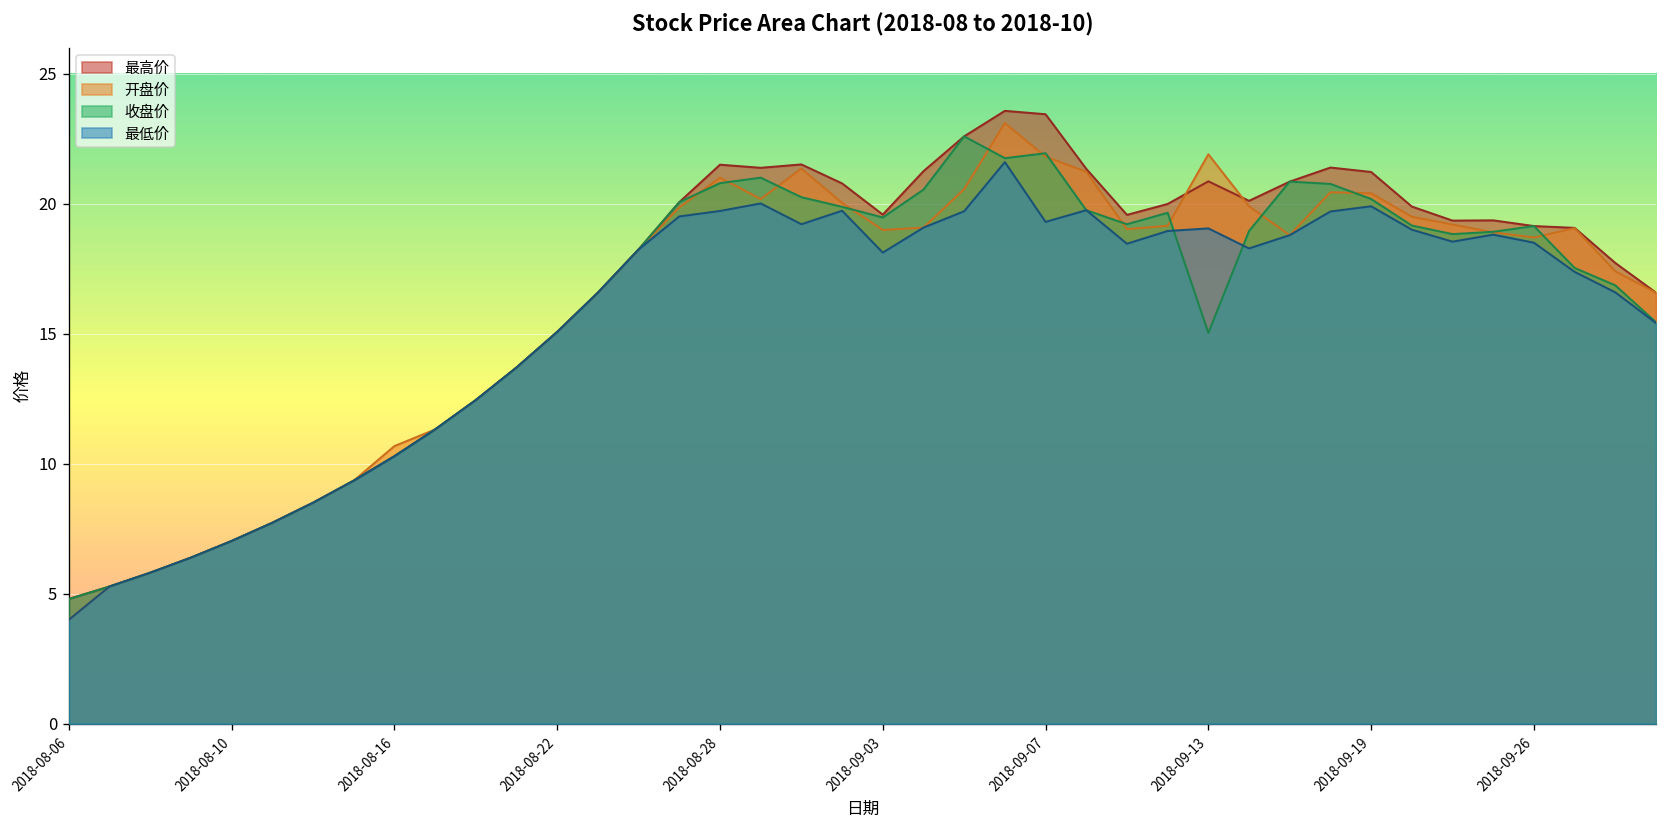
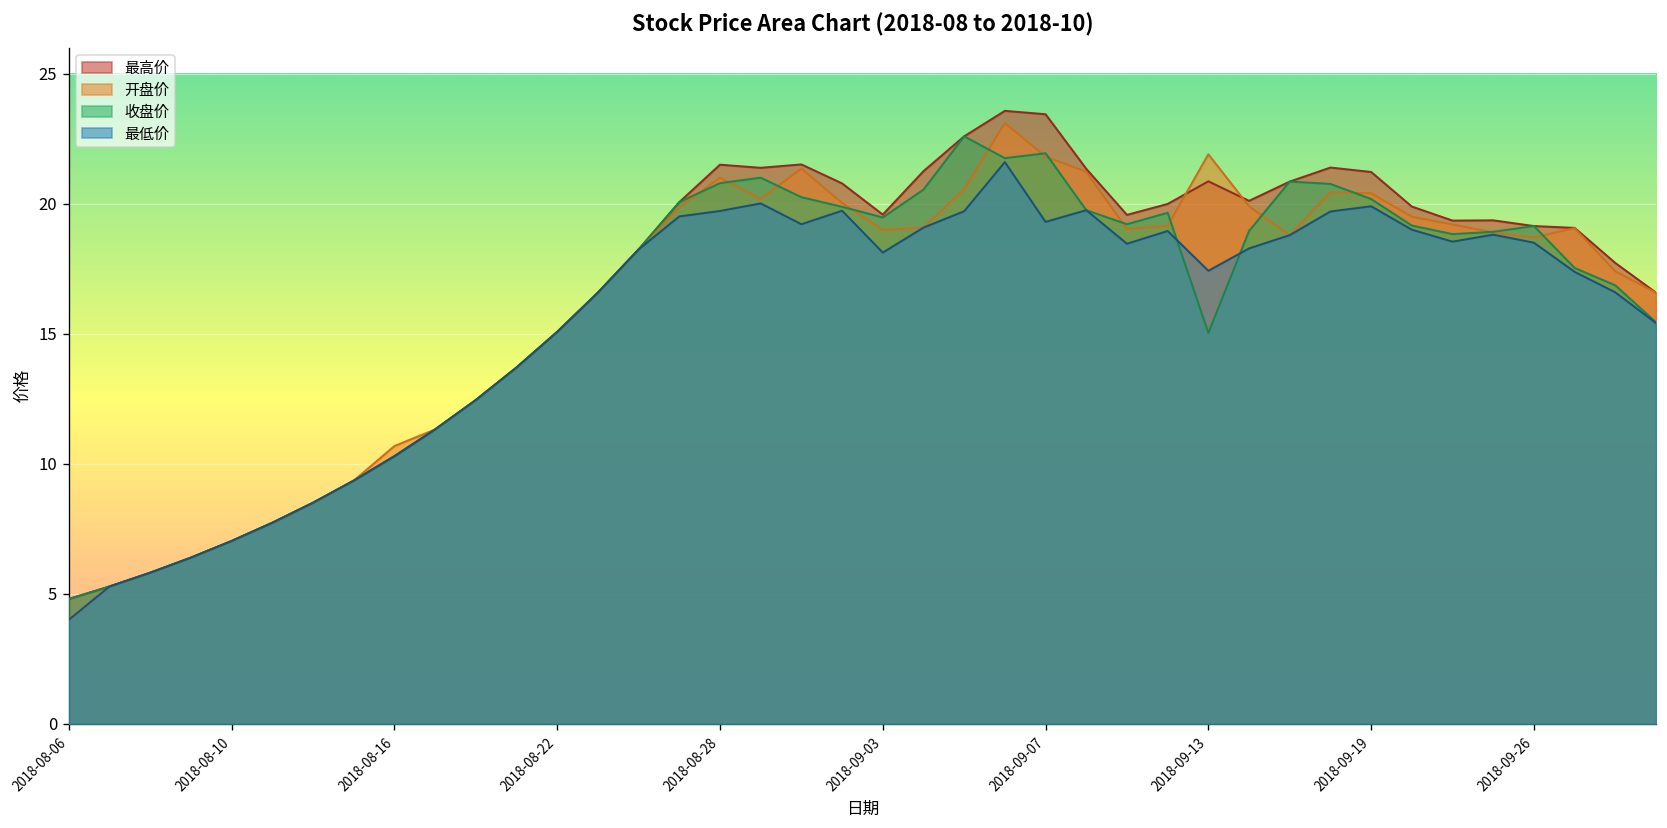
  {
    "最高价": {
      "2018-08-28": 21.5,
      "2018-09-07": 23.4,
      "2018-09-13": 20.9,
      "2018-09-19": 21.2
    },
    "开盘价": {
      "2018-08-16": 10.7,
      "2018-08-28": 21.0,
      "2018-09-03": 19.0,
      "2018-09-07": 21.8,
      "2018-09-13": 21.9,
      "2018-09-19": 20.4,
      "2018-09-26": 18.7
    },
    "收盘价": {
      "2018-08-28": 20.8,
      "2018-09-07": 21.9,
      "2018-09-13": 15.0,
      "2018-09-19": 20.2
    },
    "最低价": {
      "2018-08-28": 19.7,
      "2018-09-03": 18.1,
      "2018-09-07": 19.3,
-     "2018-09-13": 19.1,
+     "2018-09-13": 17.4,
      "2018-09-19": 19.9,
      "2018-09-26": 18.5
    }
  }
